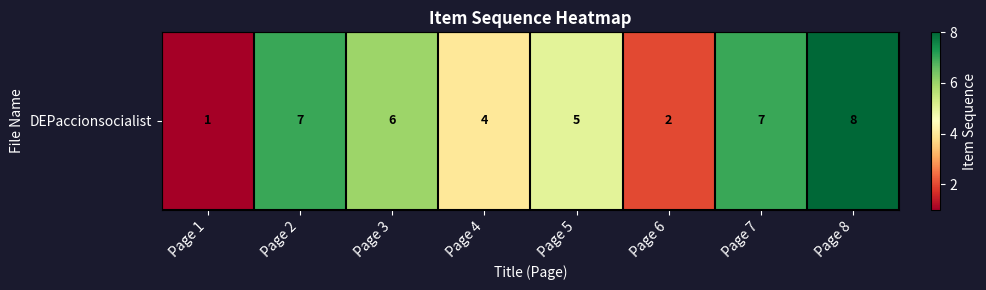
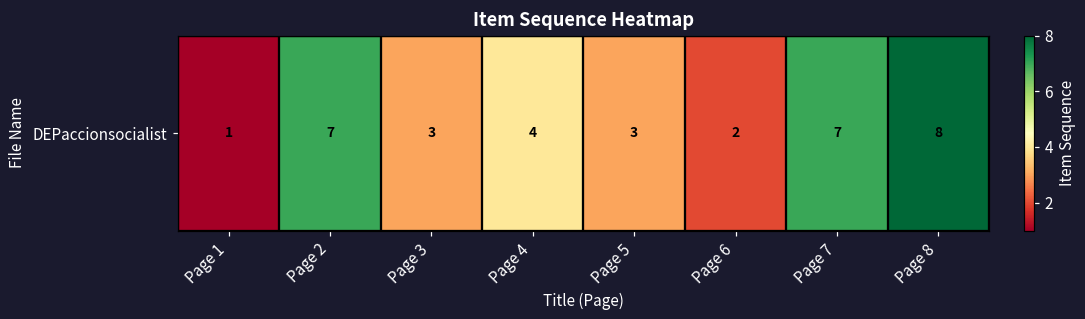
  {
    "DEPaccionsocialist": {
      "Page 1": 1,
      "Page 2": 7,
-     "Page 3": 6,
+     "Page 3": 3,
      "Page 4": 4,
-     "Page 5": 5,
+     "Page 5": 3,
      "Page 6": 2,
      "Page 7": 7,
      "Page 8": 8
    }
  }
